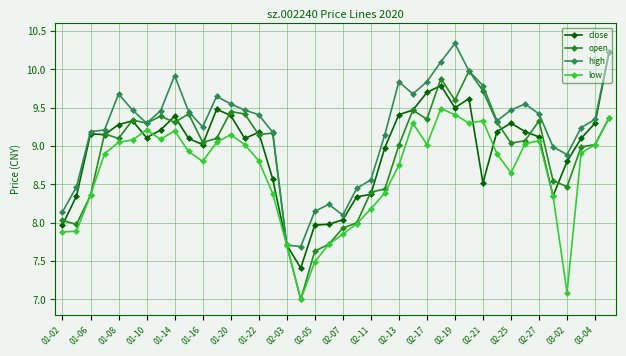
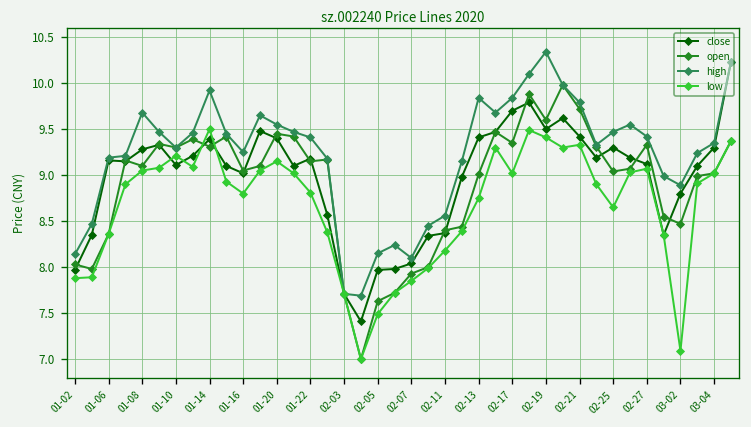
  {
    "close": {
      "01-02": 8.0,
      "01-08": 9.3,
      "01-10": 9.1,
      "01-14": 9.4,
      "01-20": 9.4,
      "02-05": 8.0,
      "02-07": 8.0,
      "02-13": 9.4,
      "02-17": 9.7,
      "02-19": 9.5,
-     "02-21": 8.5,
+     "02-21": 9.4,
      "02-25": 9.3,
      "02-27": 9.1,
      "03-02": 8.8,
      "03-04": 9.3
    },
    "low": {
      "01-02": 7.9,
      "01-08": 9.1,
      "01-10": 9.2,
-     "01-14": 9.2,
+     "01-14": 9.5,
      "01-16": 8.8,
      "01-20": 9.2,
      "01-22": 8.8,
      "02-05": 7.5,
      "02-07": 7.9,
      "02-11": 8.2,
      "02-13": 8.8,
      "02-17": 9.0,
      "02-19": 9.4,
      "02-21": 9.3,
      "02-25": 8.7,
      "02-27": 9.1,
      "03-02": 7.1
    }
  }
